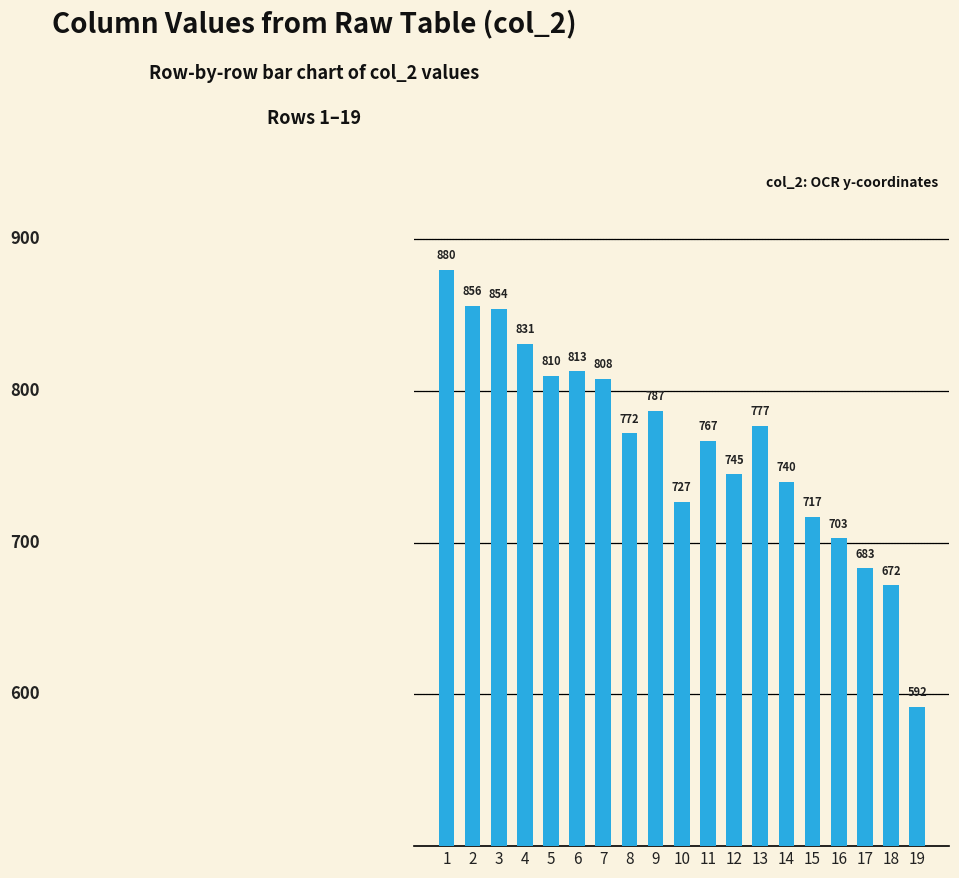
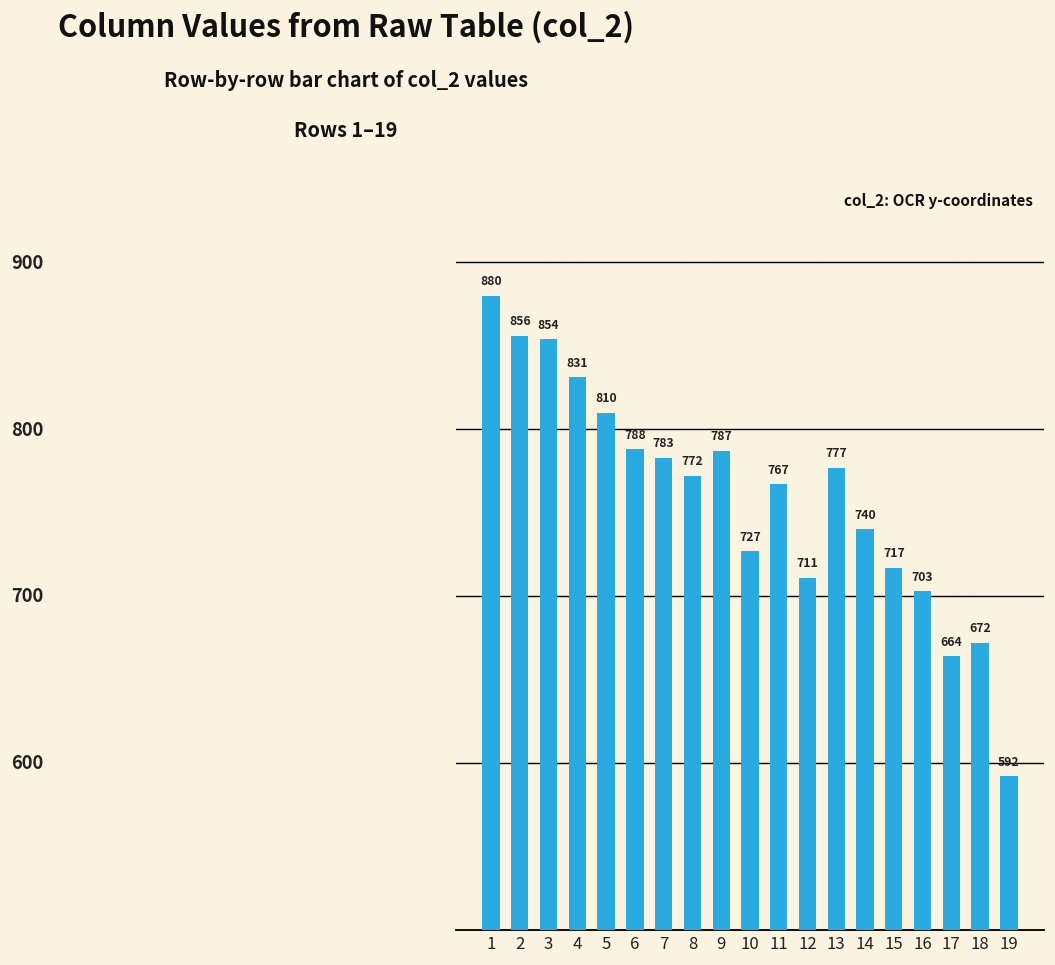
  {
    "1": 880,
    "2": 856,
    "3": 854,
    "4": 831,
    "5": 810,
-   "6": 813,
-   "7": 808,
+   "6": 788,
+   "7": 783,
    "8": 772,
    "9": 787,
    "10": 727,
    "11": 767,
-   "12": 745,
+   "12": 711,
    "13": 777,
    "14": 740,
    "15": 717,
    "16": 703,
-   "17": 683,
+   "17": 664,
    "18": 672,
    "19": 592
  }
